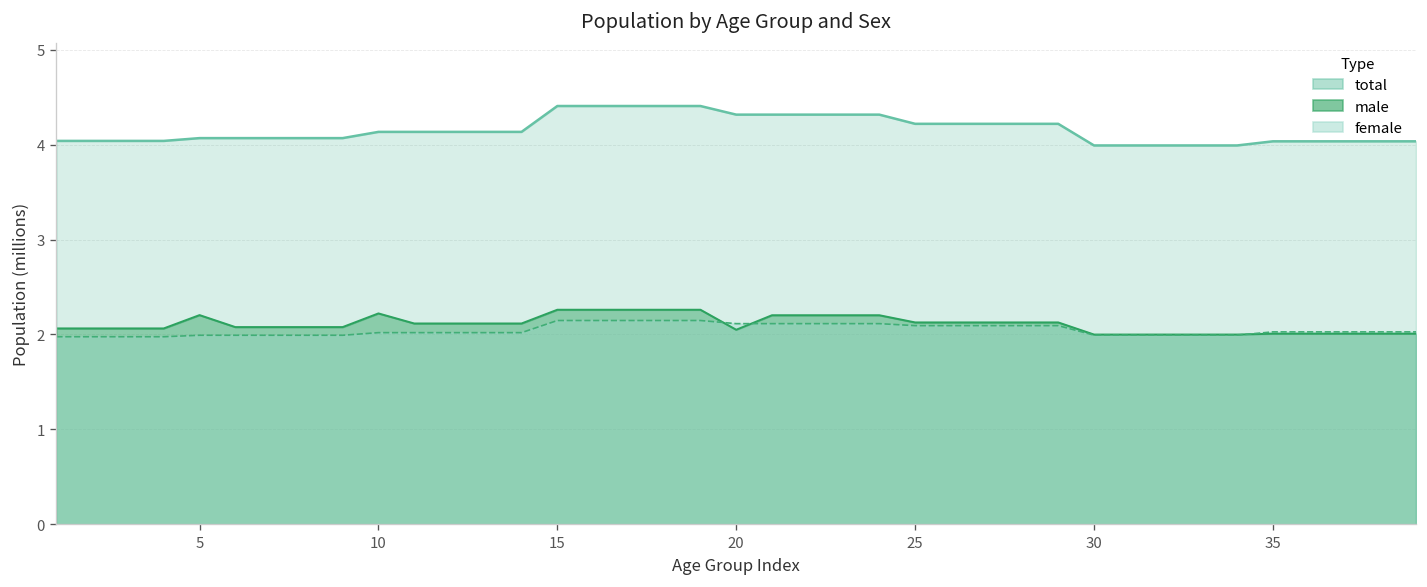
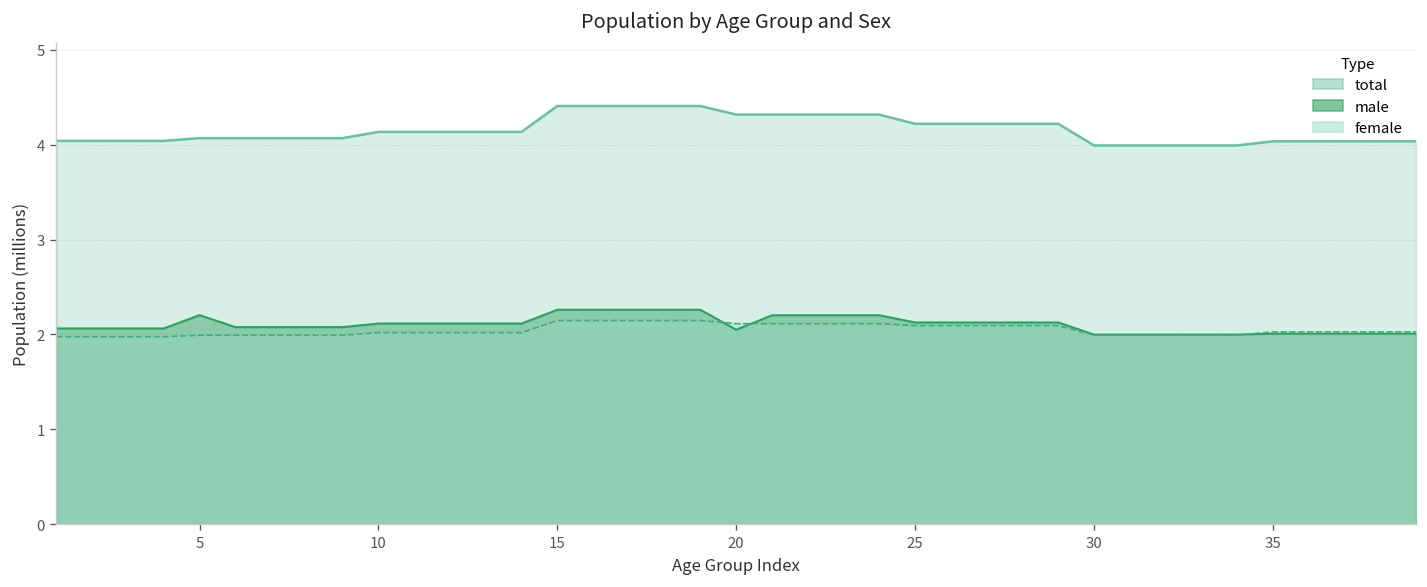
  {
    "male": {
      "5": 2.2,
-     "10": 2.2,
+     "10": 2.1,
      "15": 2.3,
      "20": 2.0,
      "25": 2.1
    }
  }
